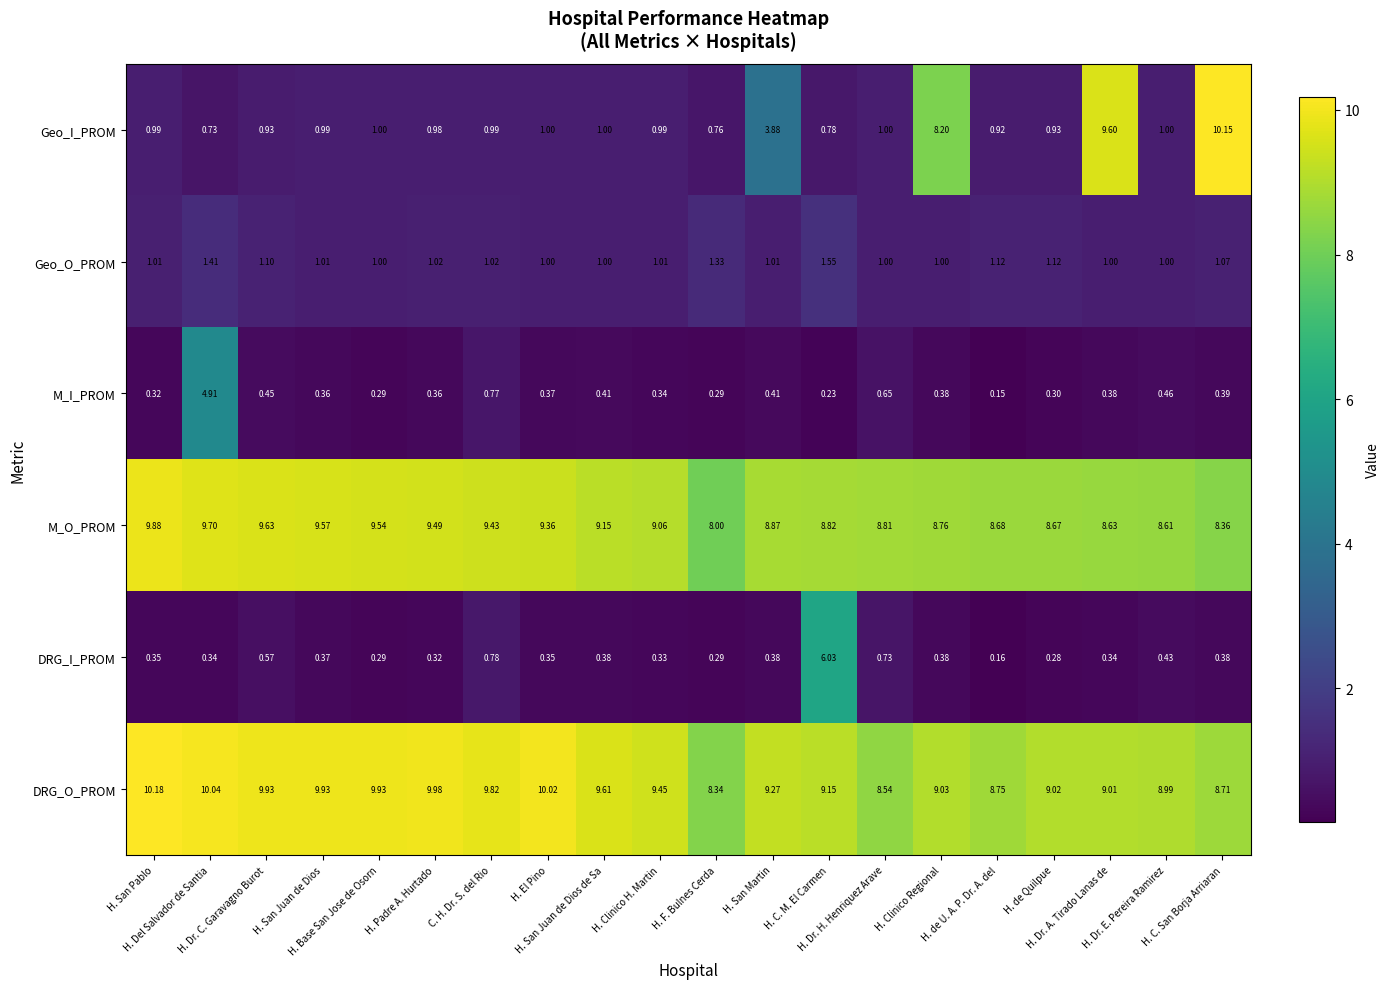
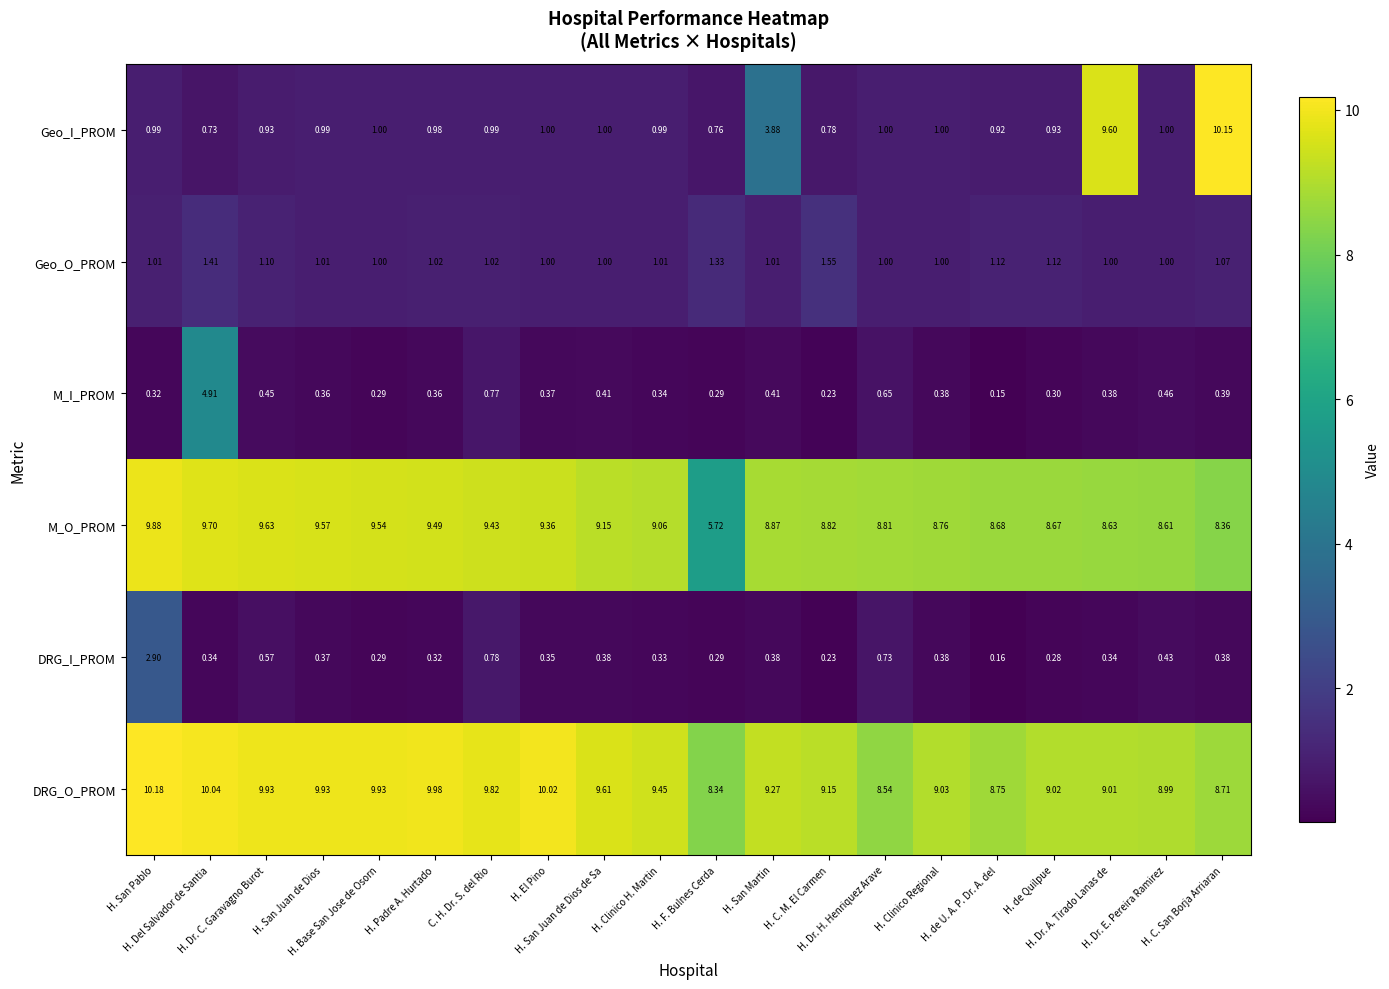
  {
    "Geo_I_PROM": {
      "H. San Pablo": 0.99,
      "H. Del Salvador de Santia": 0.73,
      "H. Dr. C. Garavagno Burot": 0.93,
      "H. San Juan de Dios": 0.99,
      "H. Base San Jose de Osorn": 1.00,
      "H. Padre A. Hurtado": 0.98,
      "C. H. Dr. S. del Rio": 0.99,
      "H. El Pino": 1.00,
      "H. San Juan de Dios de Sa": 1.00,
      "H. Clinico H. Martin": 0.99,
      "H. F. Bulnes Cerda": 0.76,
      "H. San Martin": 3.88,
      "H. C. M. El Carmen": 0.78,
      "H. Dr. H. Henriquez Arave": 1.00,
-     "H. Clinico Regional": 8.20,
+     "H. Clinico Regional": 1.00,
      "H. de U. A. P. Dr. A. del": 0.92,
      "H. de Quilpue": 0.93,
      "H. Dr. A. Tirado Lanas de": 9.60,
      "H. Dr. E. Pereira Ramirez": 1.00,
      "H. C. San Borja Arriaran": 10.15
    },
    "Geo_O_PROM": {
      "H. San Pablo": 1.01,
      "H. Del Salvador de Santia": 1.41,
      "H. Dr. C. Garavagno Burot": 1.10,
      "H. San Juan de Dios": 1.01,
      "H. Base San Jose de Osorn": 1.00,
      "H. Padre A. Hurtado": 1.02,
      "C. H. Dr. S. del Rio": 1.02,
      "H. El Pino": 1.00,
      "H. San Juan de Dios de Sa": 1.00,
      "H. Clinico H. Martin": 1.01,
      "H. F. Bulnes Cerda": 1.33,
      "H. San Martin": 1.01,
      "H. C. M. El Carmen": 1.55,
      "H. Dr. H. Henriquez Arave": 1.00,
      "H. Clinico Regional": 1.00,
      "H. de U. A. P. Dr. A. del": 1.12,
      "H. de Quilpue": 1.12,
      "H. Dr. A. Tirado Lanas de": 1.00,
      "H. Dr. E. Pereira Ramirez": 1.00,
      "H. C. San Borja Arriaran": 1.07
    },
    "M_I_PROM": {
      "H. San Pablo": 0.32,
      "H. Del Salvador de Santia": 4.91,
      "H. Dr. C. Garavagno Burot": 0.45,
      "H. San Juan de Dios": 0.36,
      "H. Base San Jose de Osorn": 0.29,
      "H. Padre A. Hurtado": 0.36,
      "C. H. Dr. S. del Rio": 0.77,
      "H. El Pino": 0.37,
      "H. San Juan de Dios de Sa": 0.41,
      "H. Clinico H. Martin": 0.34,
      "H. F. Bulnes Cerda": 0.29,
      "H. San Martin": 0.41,
      "H. C. M. El Carmen": 0.23,
      "H. Dr. H. Henriquez Arave": 0.65,
      "H. Clinico Regional": 0.38,
      "H. de U. A. P. Dr. A. del": 0.15,
      "H. de Quilpue": 0.30,
      "H. Dr. A. Tirado Lanas de": 0.38,
      "H. Dr. E. Pereira Ramirez": 0.46,
      "H. C. San Borja Arriaran": 0.39
    },
    "M_O_PROM": {
      "H. San Pablo": 9.88,
      "H. Del Salvador de Santia": 9.70,
      "H. Dr. C. Garavagno Burot": 9.63,
      "H. San Juan de Dios": 9.57,
      "H. Base San Jose de Osorn": 9.54,
      "H. Padre A. Hurtado": 9.49,
      "C. H. Dr. S. del Rio": 9.43,
      "H. El Pino": 9.36,
      "H. San Juan de Dios de Sa": 9.15,
      "H. Clinico H. Martin": 9.06,
-     "H. F. Bulnes Cerda": 8.00,
+     "H. F. Bulnes Cerda": 5.72,
      "H. San Martin": 8.87,
      "H. C. M. El Carmen": 8.82,
      "H. Dr. H. Henriquez Arave": 8.81,
      "H. Clinico Regional": 8.76,
      "H. de U. A. P. Dr. A. del": 8.68,
      "H. de Quilpue": 8.67,
      "H. Dr. A. Tirado Lanas de": 8.63,
      "H. Dr. E. Pereira Ramirez": 8.61,
      "H. C. San Borja Arriaran": 8.36
    },
    "DRG_I_PROM": {
-     "H. San Pablo": 0.35,
+     "H. San Pablo": 2.90,
      "H. Del Salvador de Santia": 0.34,
      "H. Dr. C. Garavagno Burot": 0.57,
      "H. San Juan de Dios": 0.37,
      "H. Base San Jose de Osorn": 0.29,
      "H. Padre A. Hurtado": 0.32,
      "C. H. Dr. S. del Rio": 0.78,
      "H. El Pino": 0.35,
      "H. San Juan de Dios de Sa": 0.38,
      "H. Clinico H. Martin": 0.33,
      "H. F. Bulnes Cerda": 0.29,
      "H. San Martin": 0.38,
-     "H. C. M. El Carmen": 6.03,
+     "H. C. M. El Carmen": 0.23,
      "H. Dr. H. Henriquez Arave": 0.73,
      "H. Clinico Regional": 0.38,
      "H. de U. A. P. Dr. A. del": 0.16,
      "H. de Quilpue": 0.28,
      "H. Dr. A. Tirado Lanas de": 0.34,
      "H. Dr. E. Pereira Ramirez": 0.43,
      "H. C. San Borja Arriaran": 0.38
    },
    "DRG_O_PROM": {
      "H. San Pablo": 10.18,
      "H. Del Salvador de Santia": 10.04,
      "H. Dr. C. Garavagno Burot": 9.93,
      "H. San Juan de Dios": 9.93,
      "H. Base San Jose de Osorn": 9.93,
      "H. Padre A. Hurtado": 9.98,
      "C. H. Dr. S. del Rio": 9.82,
      "H. El Pino": 10.02,
      "H. San Juan de Dios de Sa": 9.61,
      "H. Clinico H. Martin": 9.45,
      "H. F. Bulnes Cerda": 8.34,
      "H. San Martin": 9.27,
      "H. C. M. El Carmen": 9.15,
      "H. Dr. H. Henriquez Arave": 8.54,
      "H. Clinico Regional": 9.03,
      "H. de U. A. P. Dr. A. del": 8.75,
      "H. de Quilpue": 9.02,
      "H. Dr. A. Tirado Lanas de": 9.01,
      "H. Dr. E. Pereira Ramirez": 8.99,
      "H. C. San Borja Arriaran": 8.71
    }
  }
